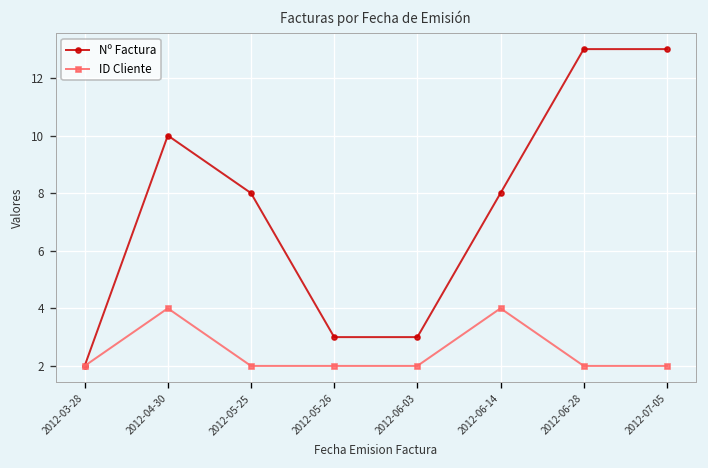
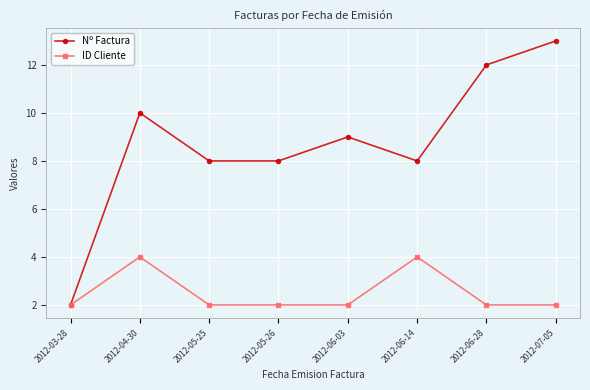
  {
    "Nº Factura": {
      "2012-04-30": 10,
      "2012-05-25": 8,
-     "2012-05-26": 3,
-     "2012-06-03": 3,
+     "2012-05-26": 8,
+     "2012-06-03": 9,
      "2012-06-14": 8,
-     "2012-06-28": 13,
+     "2012-06-28": 12,
      "2012-07-05": 13
    },
    "ID Cliente": {
      "2012-04-30": 4,
      "2012-05-25": 2,
      "2012-05-26": 2,
      "2012-06-03": 2,
      "2012-06-14": 4,
      "2012-06-28": 2,
      "2012-07-05": 2
    }
  }
